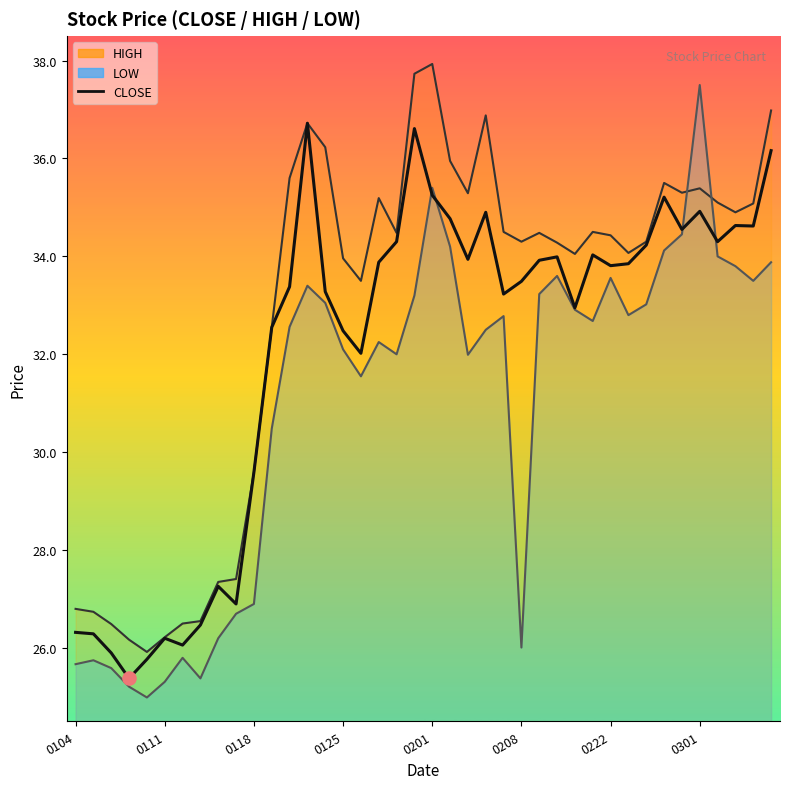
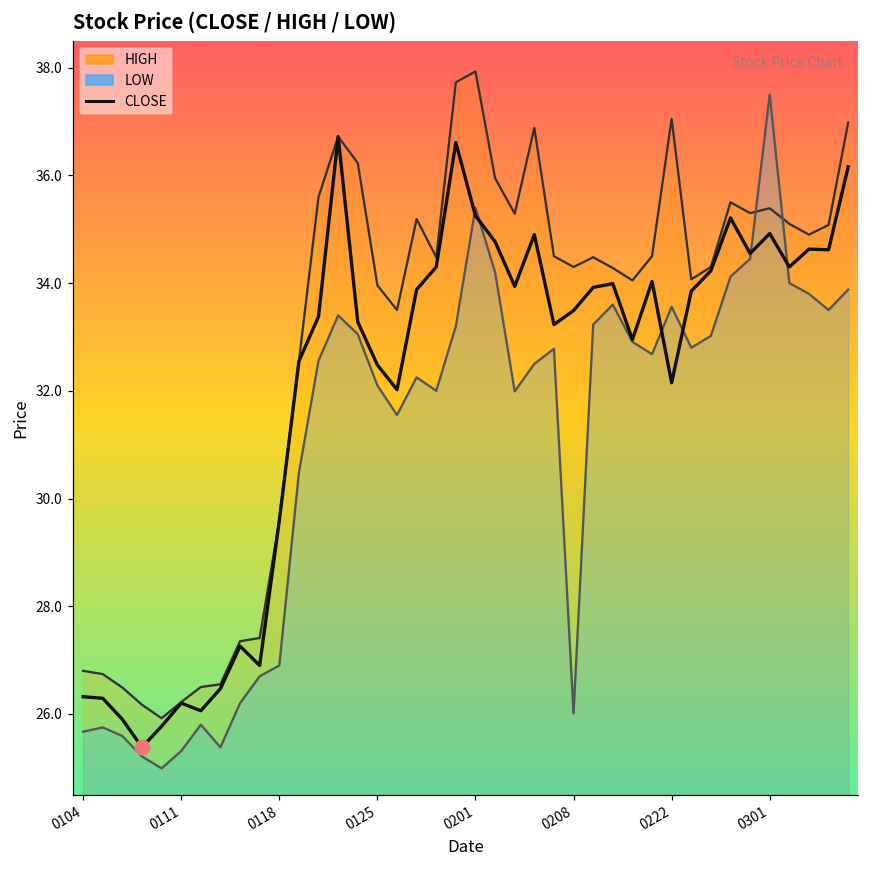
  {
    "HIGH": {
      "0104": 26.8,
      "0125": 34.0,
      "0201": 37.9,
      "0208": 34.3,
-     "0222": 34.4,
+     "0222": 37.1,
      "0301": 35.4
    },
    "LOW": {
      "0104": 25.7,
      "0111": 25.3,
      "0118": 26.9,
      "0125": 32.1,
      "0201": 35.4,
      "0208": 26.0,
      "0222": 33.6,
      "0301": 37.5
    },
    "CLOSE": {
      "0104": 26.3,
      "0125": 32.5,
      "0201": 35.3,
      "0208": 33.5,
-     "0222": 33.8,
+     "0222": 32.2,
      "0301": 34.9
    }
  }
